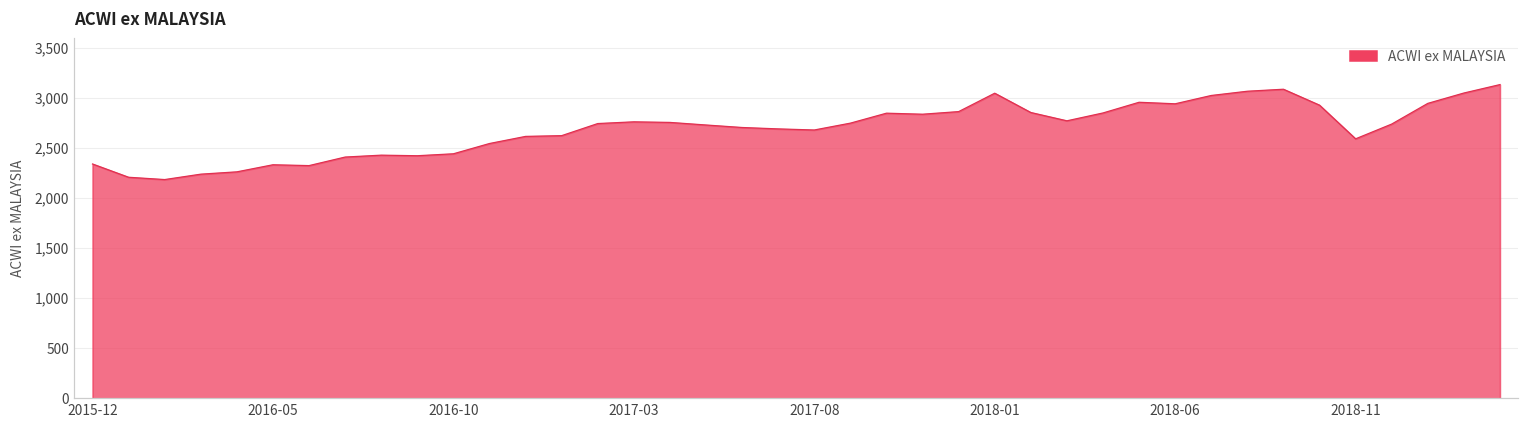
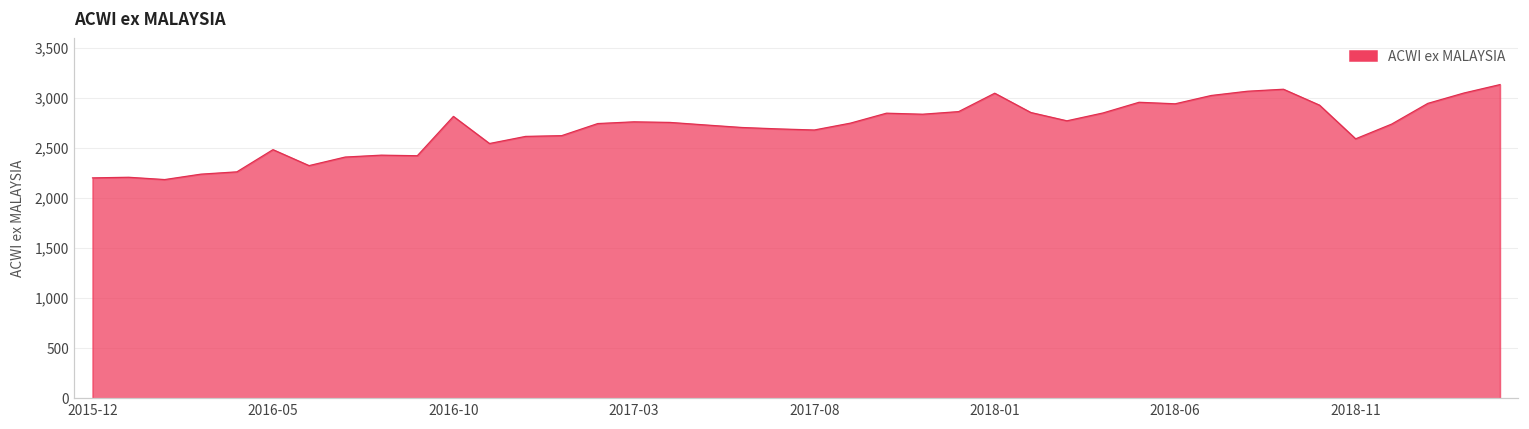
  {
-   "2015-12": "2,300",
-   "2016-05": "2,300",
-   "2016-10": "2,400",
+   "2015-12": "2,200",
+   "2016-05": "2,500",
+   "2016-10": "2,800",
    "2017-03": "2,800",
    "2017-08": "2,700",
    "2018-01": "3,000",
    "2018-06": "2,900",
    "2018-11": "2,600"
  }
